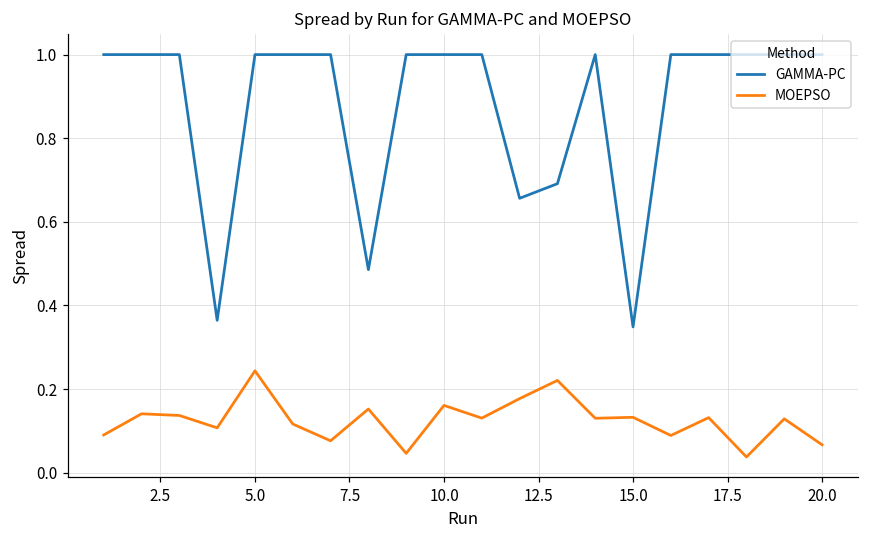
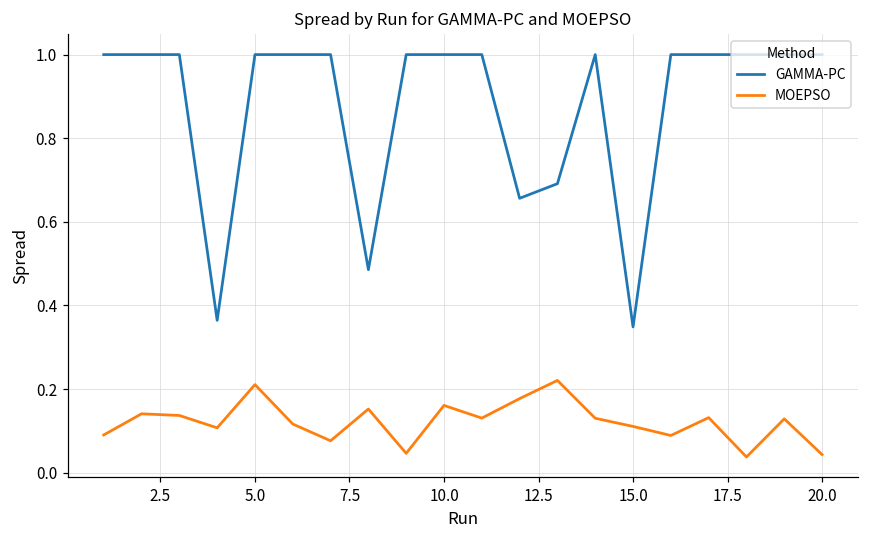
  {
    "GAMMA-PC": {
      "5.0": 1.00,
      "10.0": 1.00,
      "15.0": 0.35
    },
    "MOEPSO": {
-     "5.0": 0.24,
+     "5.0": 0.21,
      "10.0": 0.16,
-     "15.0": 0.13,
-     "20.0": 0.07
+     "15.0": 0.11,
+     "20.0": 0.04
    }
  }
